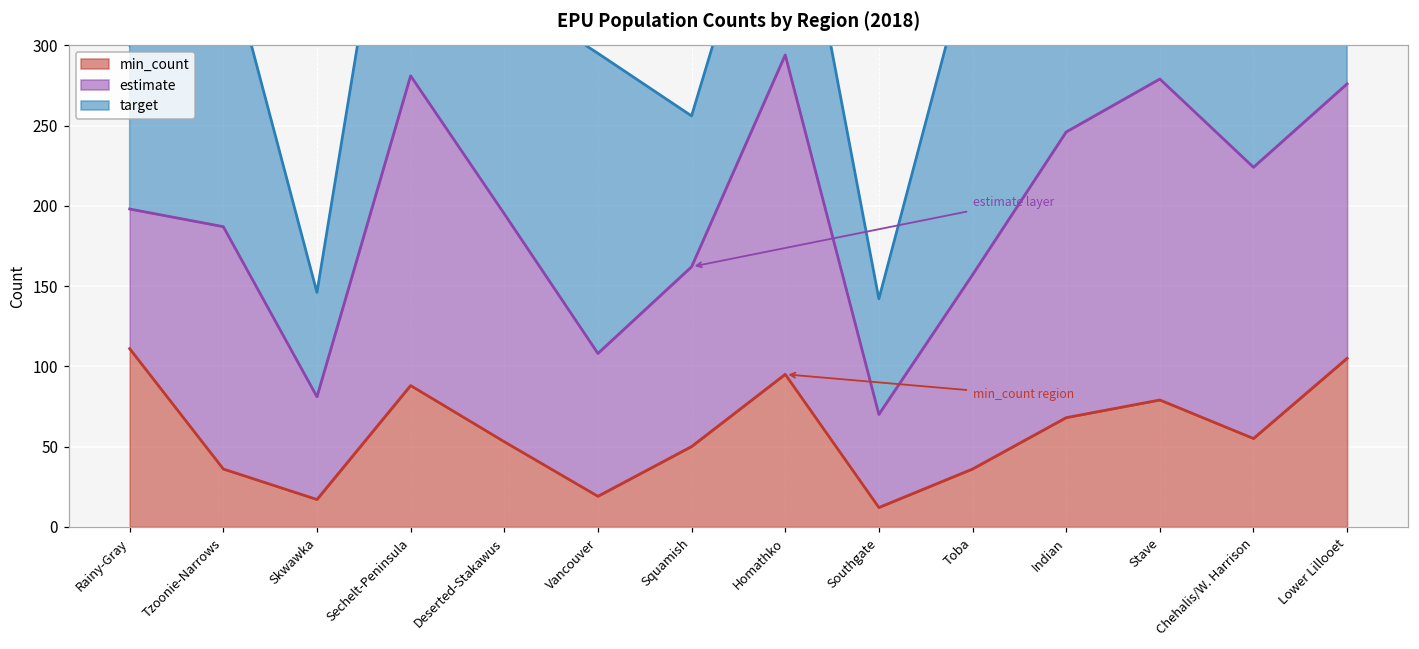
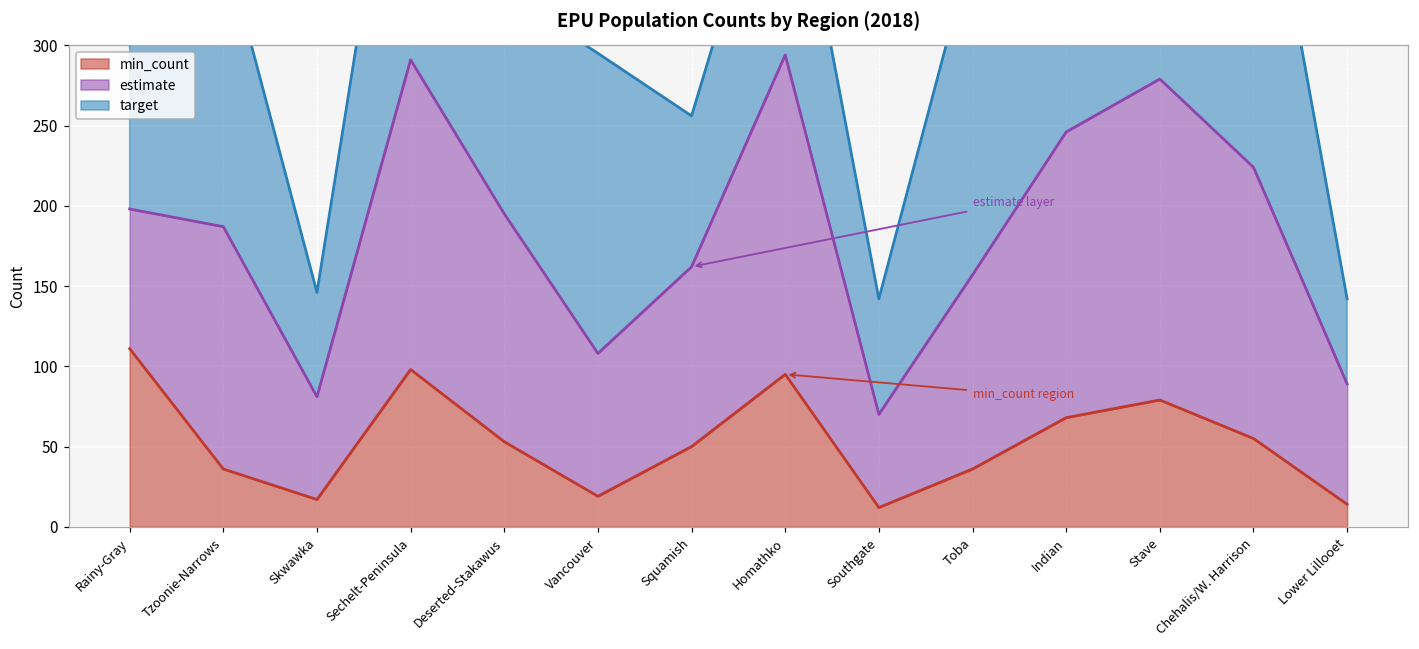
  {
    "min_count": {
      "Rainy-Gray": 111,
      "Tzoonie-Narrows": 36,
      "Skwawka": 17,
-     "Sechelt-Peninsula": 88,
+     "Sechelt-Peninsula": 98,
      "Deserted-Stakawus": 53,
      "Vancouver": 19,
      "Squamish": 50,
      "Homathko": 95,
      "Southgate": 12,
      "Toba": 36,
      "Indian": 68,
      "Stave": 79,
      "Chehalis/W. Harrison": 55,
-     "Lower Lillooet": 105
+     "Lower Lillooet": 14
    },
    "estimate": {
      "Rainy-Gray": 87,
      "Tzoonie-Narrows": 151,
      "Skwawka": 64,
      "Sechelt-Peninsula": 193,
      "Deserted-Stakawus": 142,
      "Vancouver": 89,
      "Squamish": 112,
      "Homathko": 199,
      "Southgate": 58,
      "Toba": 121,
      "Indian": 178,
      "Stave": 200,
      "Chehalis/W. Harrison": 169,
-     "Lower Lillooet": 171
+     "Lower Lillooet": 75
    },
    "target": {
      "Rainy-Gray": 102,
      "Skwawka": 65,
      "Vancouver": 187,
      "Squamish": 94,
      "Southgate": 72
    }
  }
